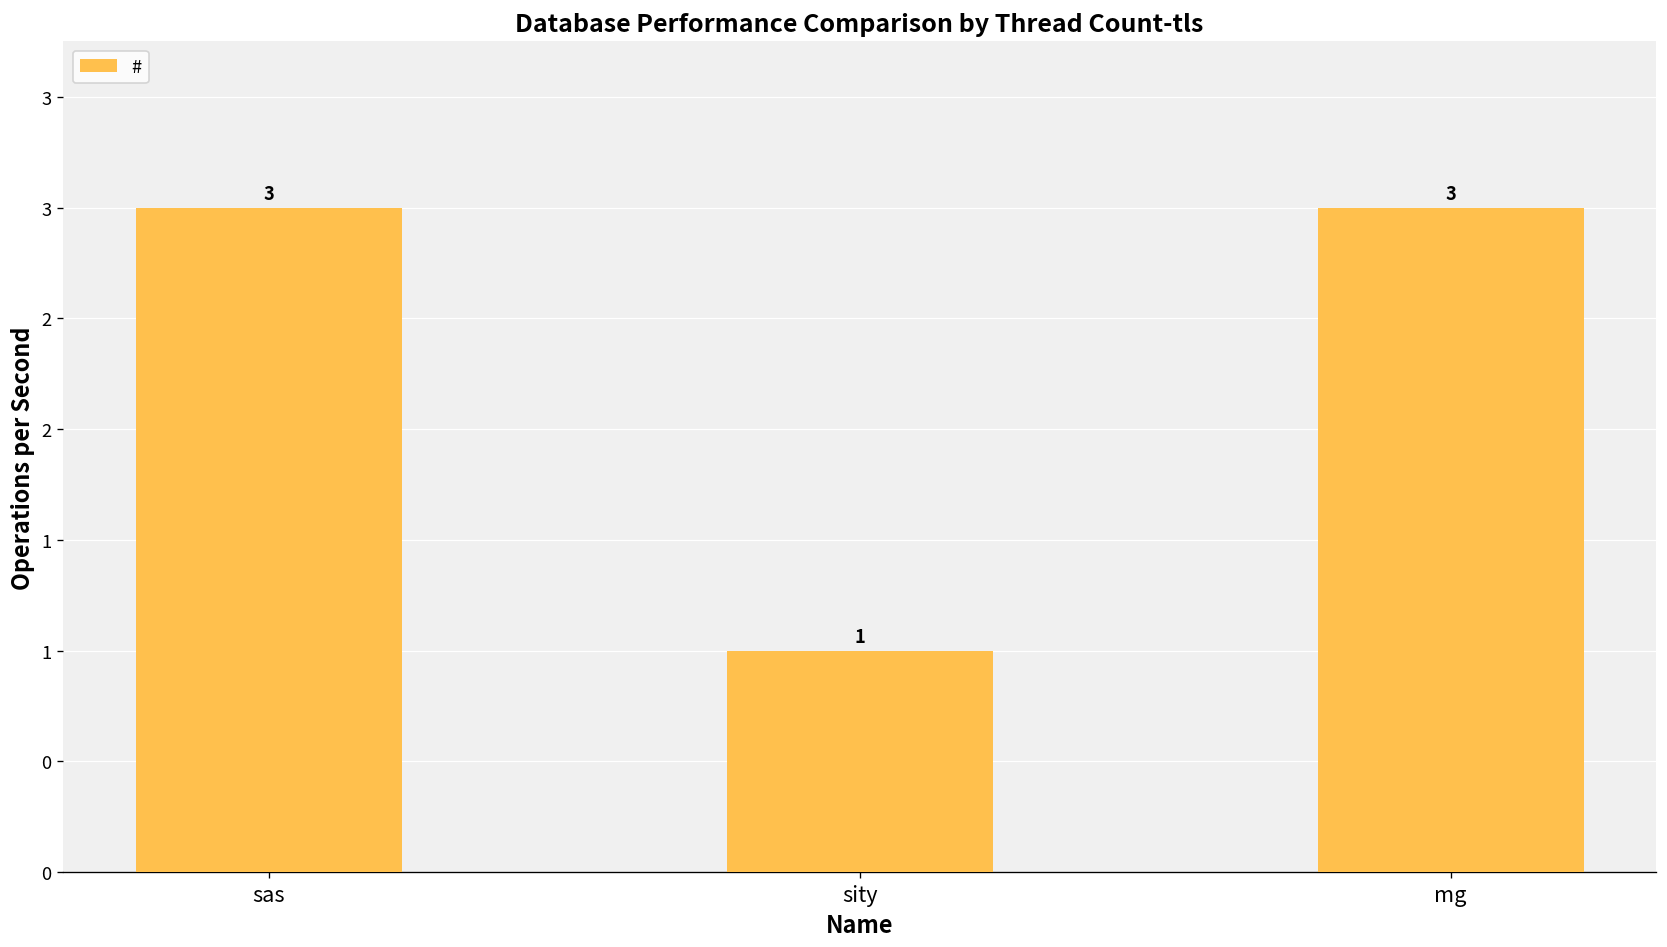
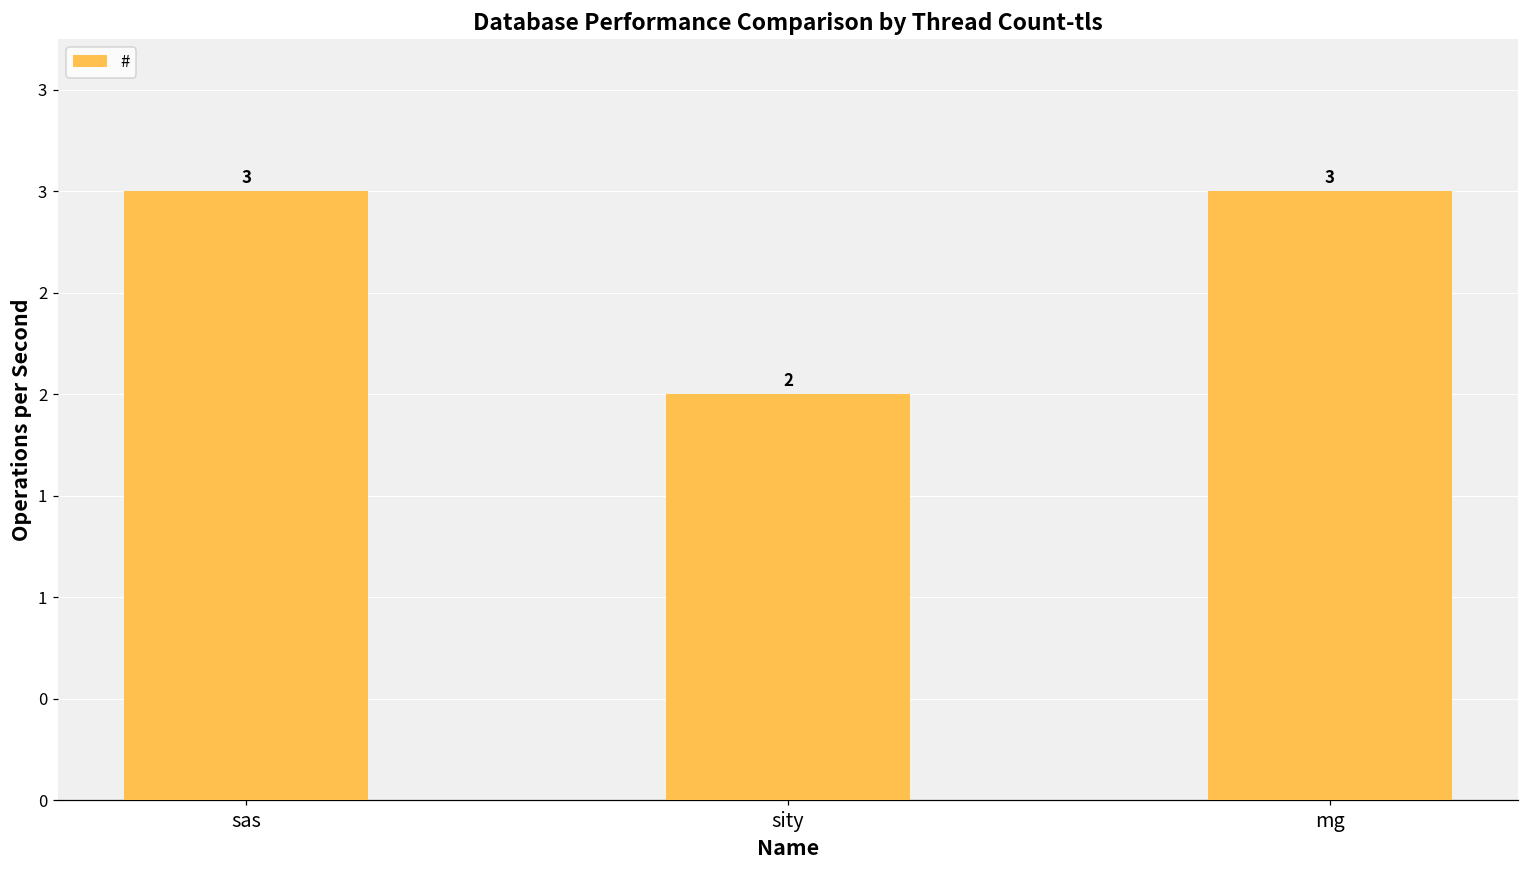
  {
    "sas": 3,
-   "sity": 1,
+   "sity": 2,
    "mg": 3
  }
